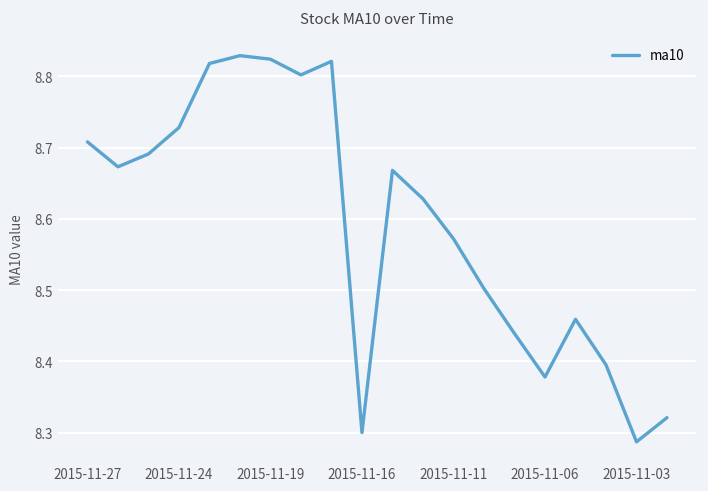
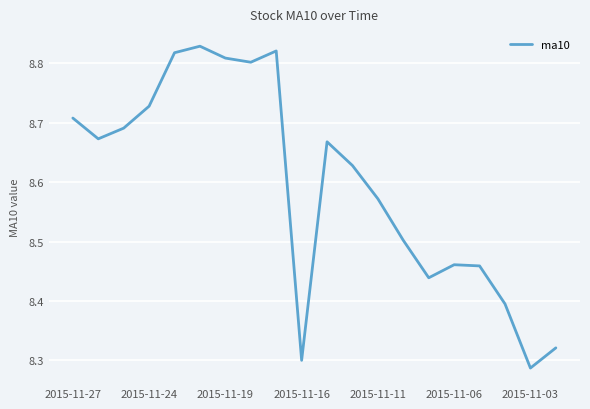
  {
    "2015-11-27": 8.71,
    "2015-11-24": 8.73,
-   "2015-11-19": 8.82,
+   "2015-11-19": 8.81,
    "2015-11-16": 8.30,
    "2015-11-11": 8.57,
-   "2015-11-06": 8.38,
+   "2015-11-06": 8.46,
    "2015-11-03": 8.29
  }
